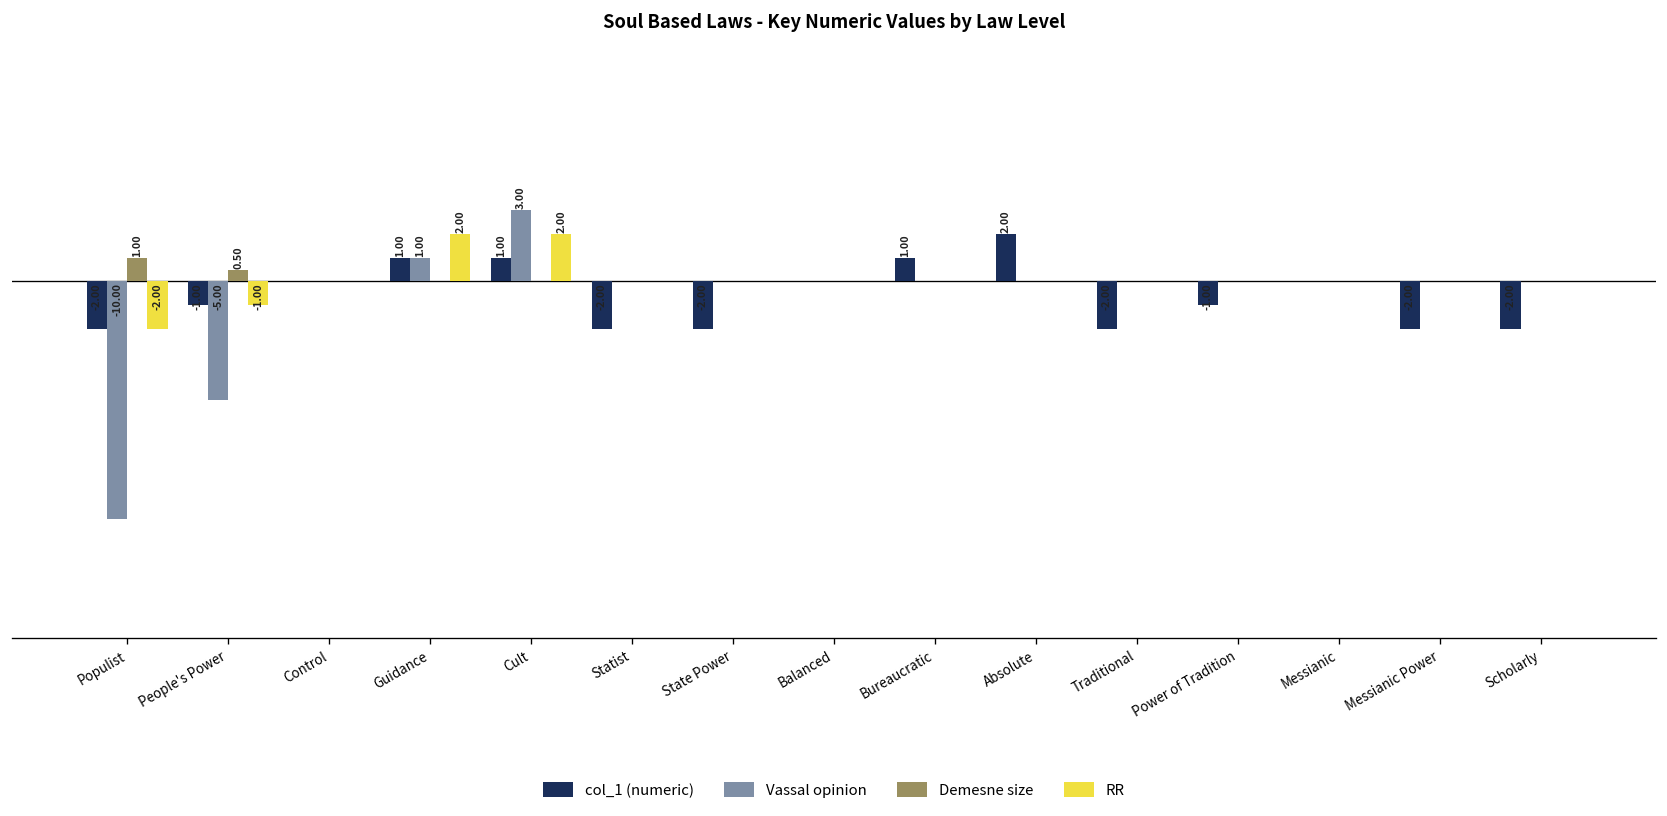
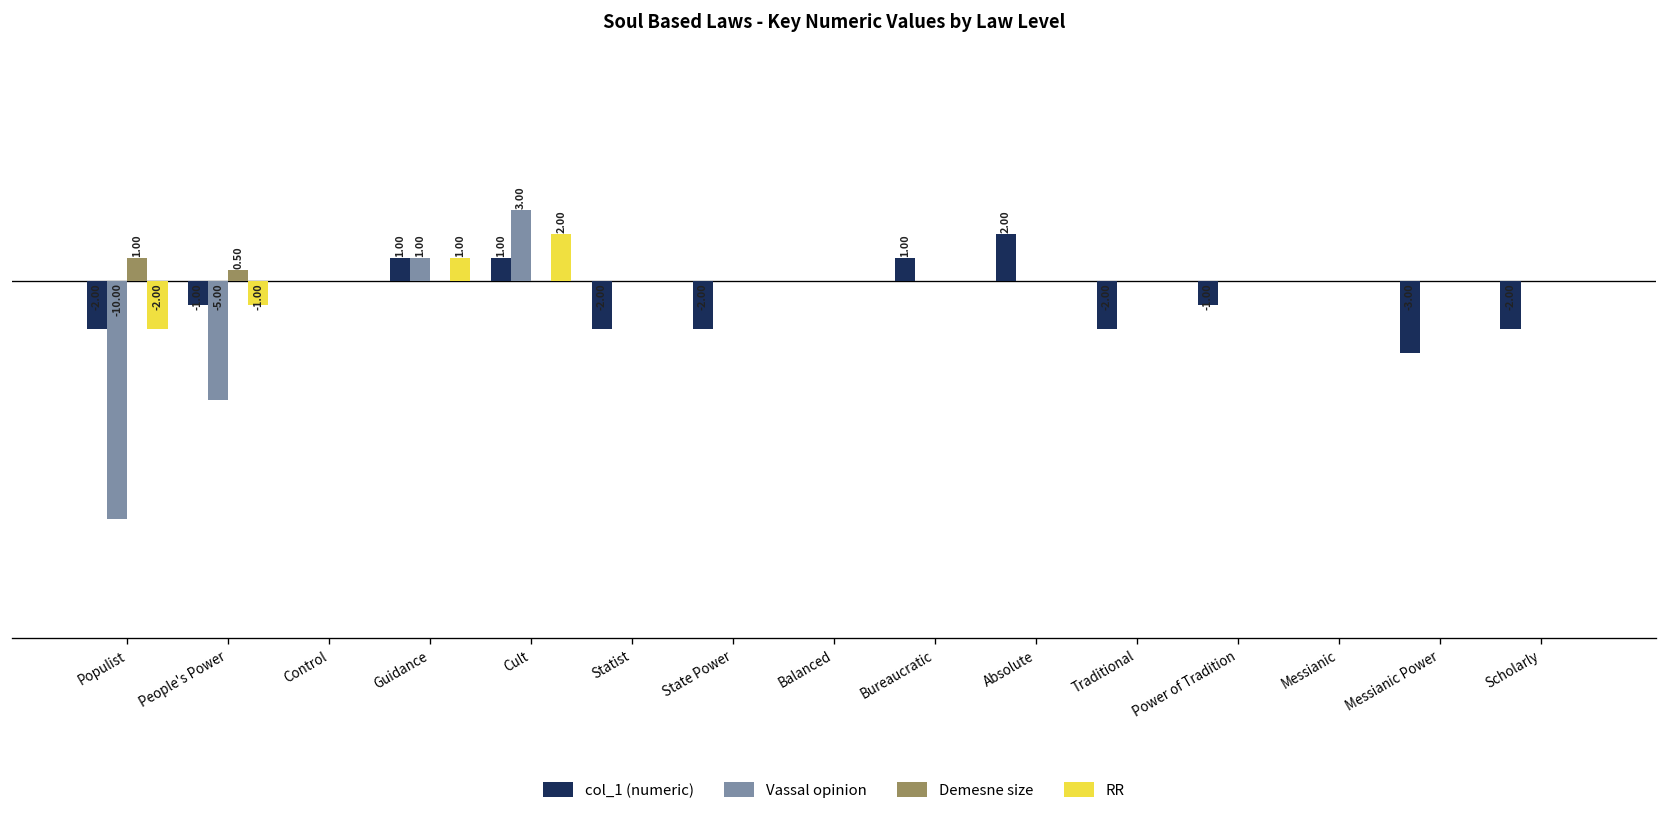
  {
    "col_1 (numeric)": {
      "Populist": -2.00,
      "People's Power": -1.00,
      "Guidance": 1.00,
      "Cult": 1.00,
      "Statist": -2.00,
      "State Power": -2.00,
      "Bureaucratic": 1.00,
      "Absolute": 2.00,
      "Traditional": -2.00,
      "Power of Tradition": -1.00,
-     "Messianic Power": -2.00,
+     "Messianic Power": -3.00,
      "Scholarly": -2.00
    },
    "Vassal opinion": {
      "Populist": -10.00,
      "People's Power": -5.00,
      "Guidance": 1.00,
      "Cult": 3.00
    },
    "Demesne size": {
      "Populist": 1.00,
      "People's Power": 0.50
    },
    "RR": {
      "Populist": -2.00,
      "People's Power": -1.00,
-     "Guidance": 2.00,
+     "Guidance": 1.00,
      "Cult": 2.00
    }
  }
